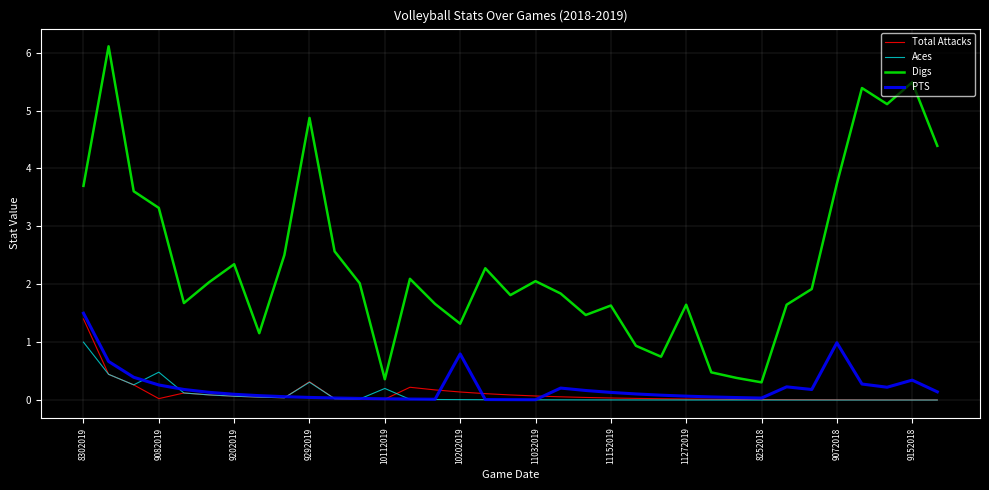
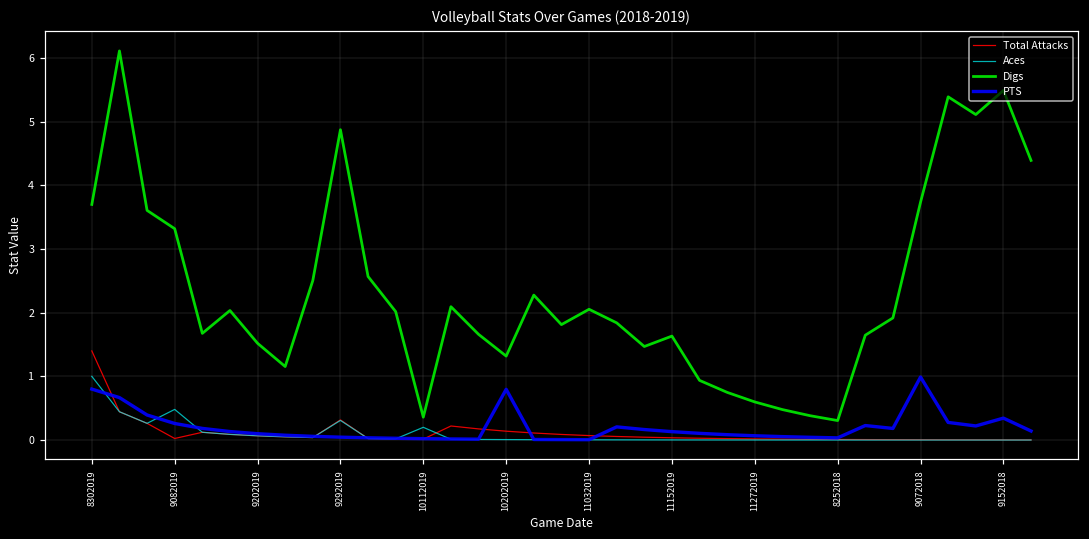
  {
    "Total Attacks": {
      "8302019": 1.4,
      "9082019": 0.0,
      "10202019": 0.1,
      "11032019": 0.1
    },
    "Aces": {
      "8302019": 1.0,
      "9082019": 0.5,
      "10112019": 0.2,
      "10202019": 0.0
    },
    "Digs": {
      "8302019": 3.7,
      "9082019": 3.3,
-     "9202019": 2.3,
+     "9202019": 1.5,
      "9292019": 4.9,
      "10112019": 0.4,
      "10202019": 1.3,
      "11032019": 2.1,
      "11152019": 1.6,
-     "11272019": 1.6,
+     "11272019": 0.6,
      "8252018": 0.3,
      "9072018": 3.7
    },
    "PTS": {
-     "8302019": 1.5,
+     "8302019": 0.8,
      "9082019": 0.3,
      "9292019": 0.0,
      "10202019": 0.8,
      "11152019": 0.1,
      "11272019": 0.1,
      "9072018": 1.0,
      "9152018": 0.3
    }
  }
